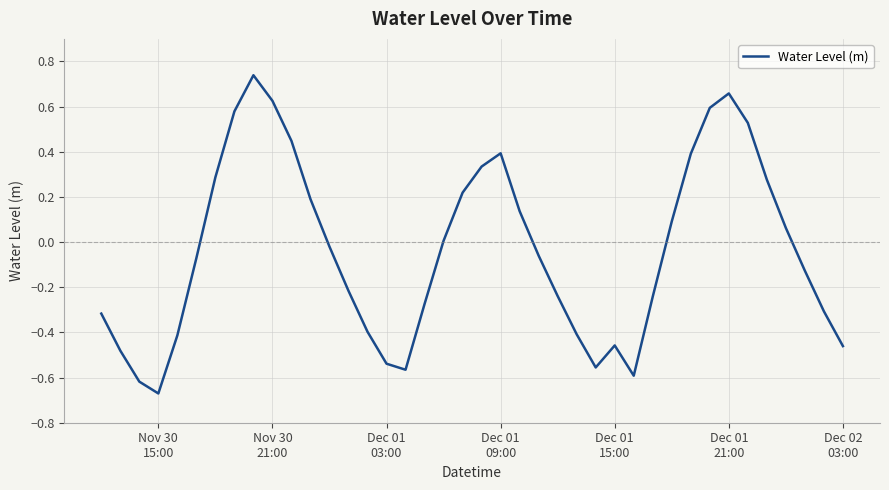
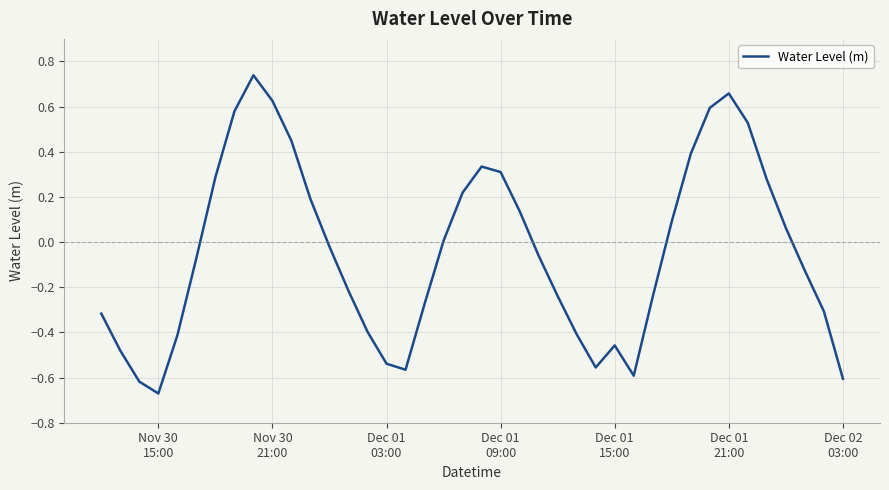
  {
    "Nov 30 15:00": -0.67,
    "Nov 30 21:00": 0.63,
    "Dec 01 03:00": -0.54,
-   "Dec 01 09:00": 0.39,
+   "Dec 01 09:00": 0.31,
    "Dec 01 15:00": -0.46,
    "Dec 01 21:00": 0.66,
-   "Dec 02 03:00": -0.46
+   "Dec 02 03:00": -0.60
  }
